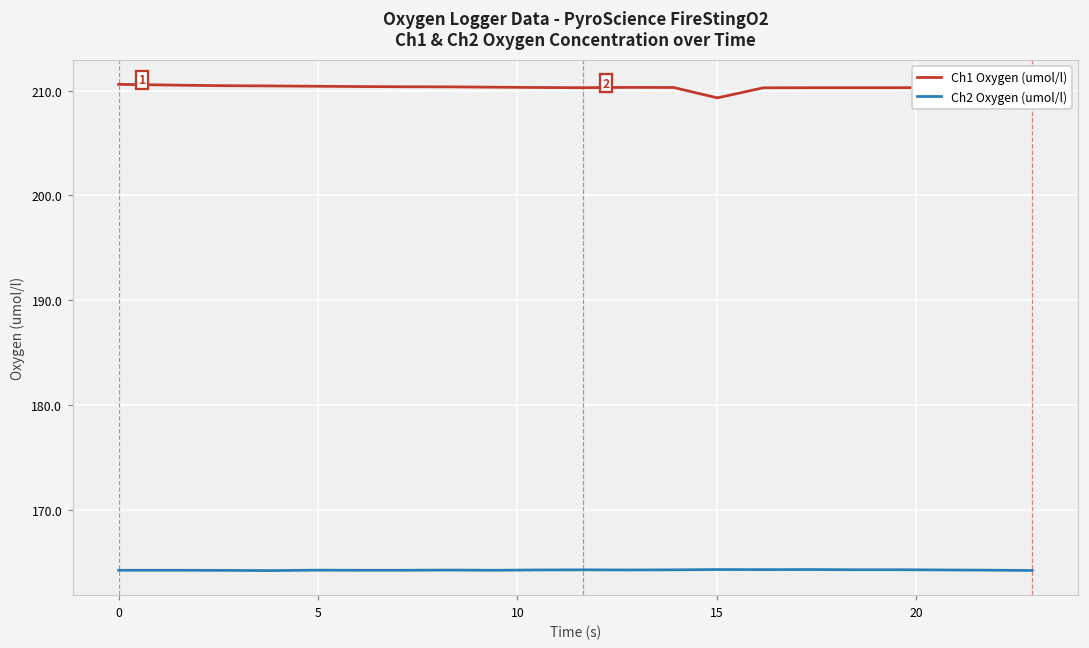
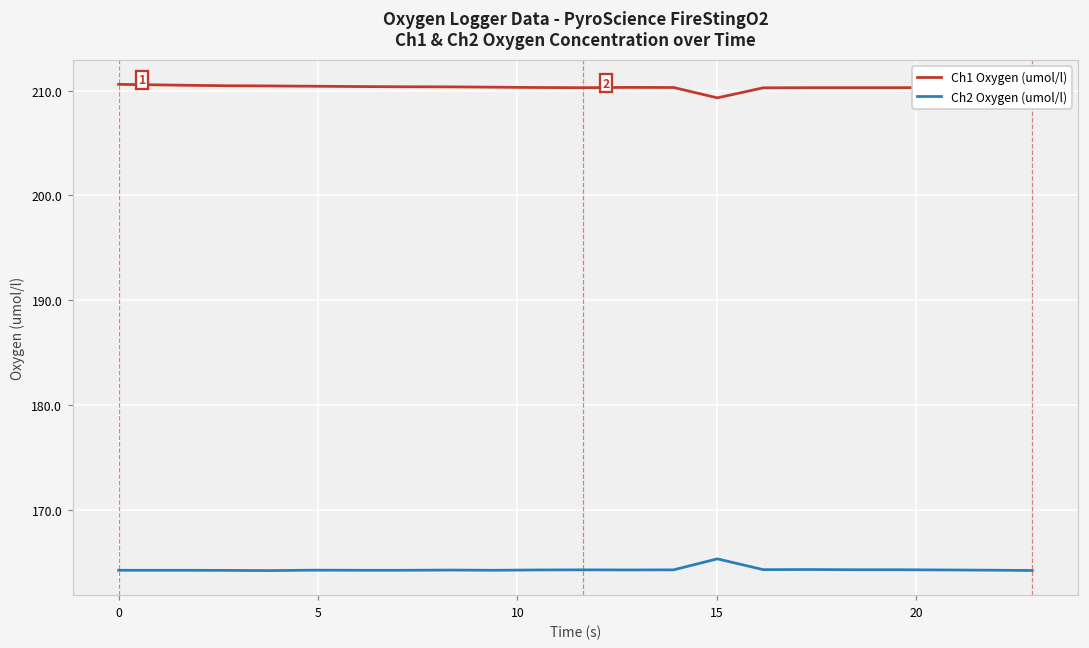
  {
    "Ch1 Oxygen (umol/l)": {
      "15": 209
    },
    "Ch2 Oxygen (umol/l)": {
      "0": 164,
-     "15": 164
+     "15": 165
    }
  }
